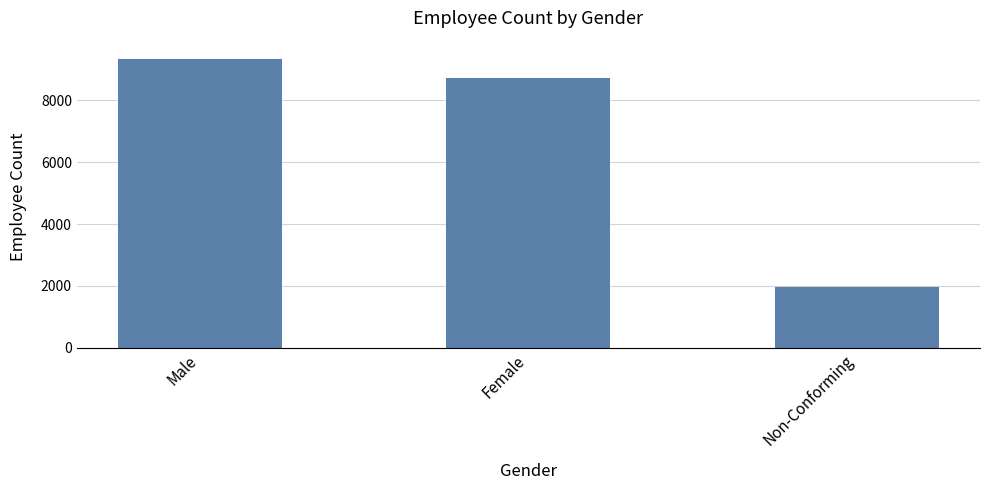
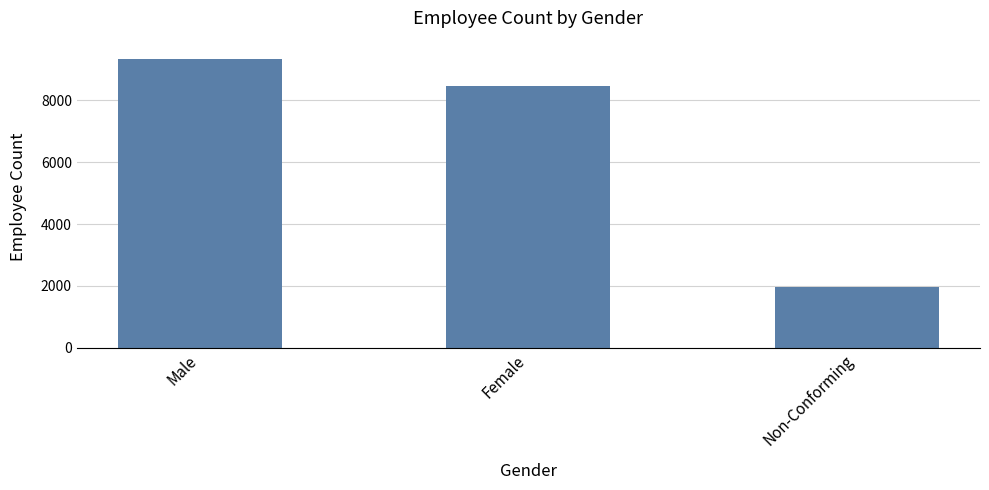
  {
    "Male": 9300,
-   "Female": 8700,
+   "Female": 8500,
    "Non-Conforming": 2000
  }
